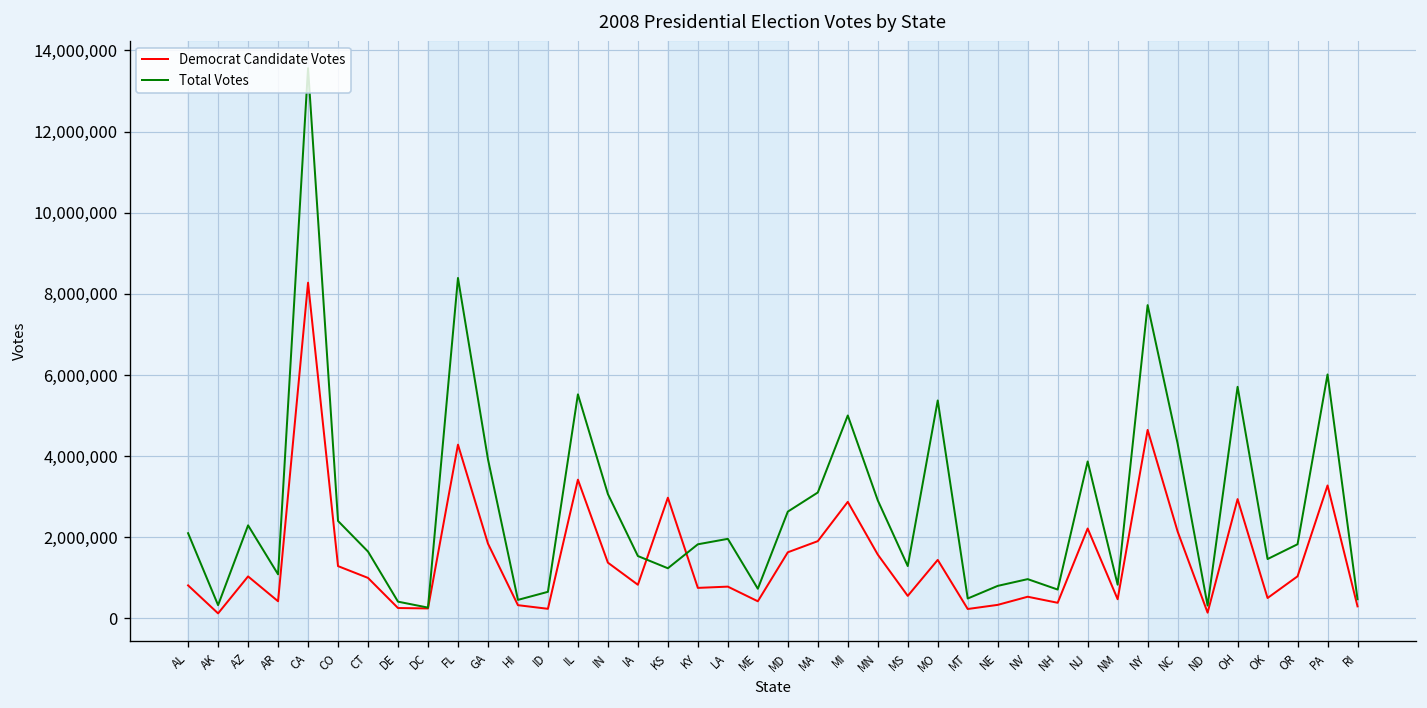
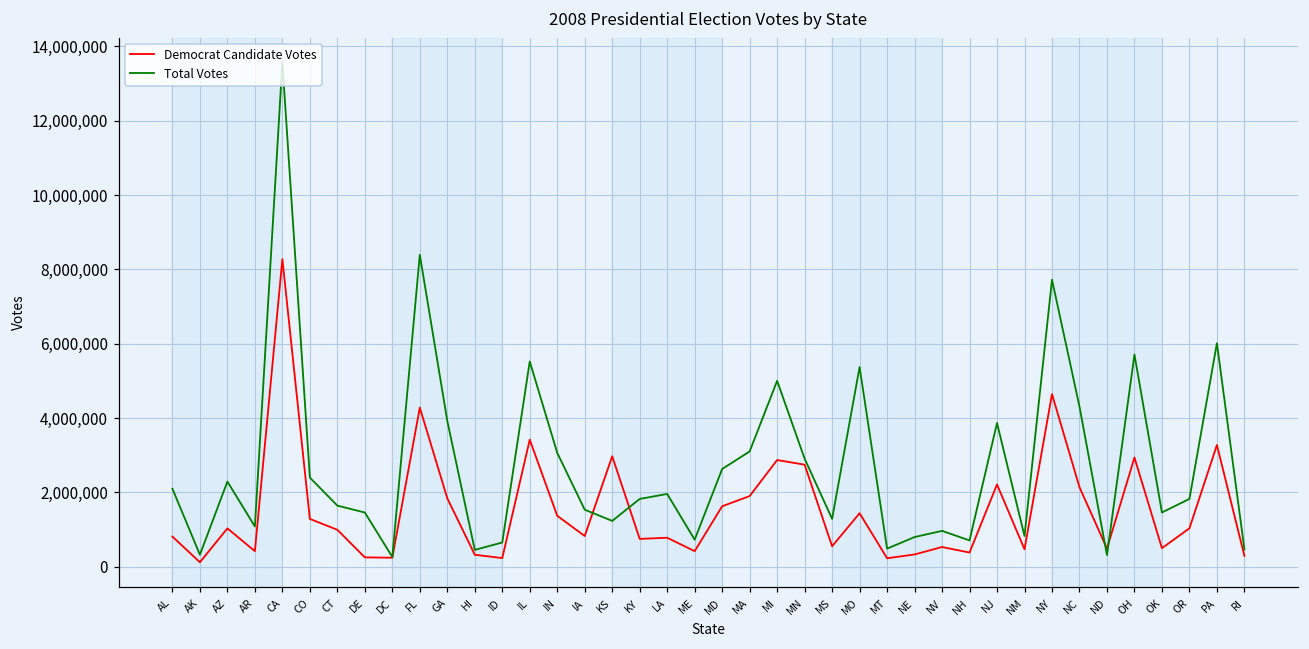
  {
    "Democrat Candidate Votes": {
      "AL": "800,000",
      "AK": "100,000",
      "AZ": "1,000,000",
      "AR": "400,000",
      "CA": "8,300,000",
      "CO": "1,300,000",
      "CT": "1,000,000",
      "DE": "300,000",
      "FL": "4,300,000",
      "GA": "1,800,000",
      "HI": "300,000",
      "ID": "200,000",
      "IL": "3,400,000",
      "IN": "1,400,000",
      "IA": "800,000",
      "KS": "3,000,000",
      "KY": "800,000",
      "LA": "800,000",
      "ME": "400,000",
      "MD": "1,600,000",
      "MA": "1,900,000",
      "MI": "2,900,000",
-     "MN": "1,600,000",
+     "MN": "2,700,000",
      "MS": "600,000",
      "MO": "1,400,000",
      "MT": "200,000",
      "NE": "300,000",
      "NV": "500,000",
      "NH": "400,000",
      "NJ": "2,200,000",
      "NM": "500,000",
      "NY": "4,600,000",
      "NC": "2,100,000",
-     "ND": "100,000",
+     "ND": "500,000",
      "OH": "2,900,000",
      "OK": "500,000",
      "OR": "1,000,000",
      "PA": "3,300,000",
      "RI": "300,000"
    },
    "Total Votes": {
      "AL": "2,100,000",
      "AK": "300,000",
      "AZ": "2,300,000",
      "AR": "1,100,000",
      "CO": "2,400,000",
      "CT": "1,600,000",
-     "DE": "400,000",
+     "DE": "1,500,000",
      "FL": "8,400,000",
      "GA": "3,900,000",
      "HI": "500,000",
      "ID": "700,000",
      "IL": "5,500,000",
      "IN": "3,100,000",
      "IA": "1,500,000",
      "KS": "1,200,000",
      "KY": "1,800,000",
      "LA": "2,000,000",
      "ME": "700,000",
      "MD": "2,600,000",
      "MA": "3,100,000",
      "MI": "5,000,000",
      "MN": "2,900,000",
      "MS": "1,300,000",
      "MO": "5,400,000",
      "MT": "500,000",
      "NE": "800,000",
      "NV": "1,000,000",
      "NH": "700,000",
      "NJ": "3,900,000",
      "NM": "800,000",
      "NY": "7,700,000",
      "NC": "4,300,000",
      "ND": "300,000",
      "OH": "5,700,000",
      "OK": "1,500,000",
      "OR": "1,800,000",
      "PA": "6,000,000",
      "RI": "500,000"
    }
  }
